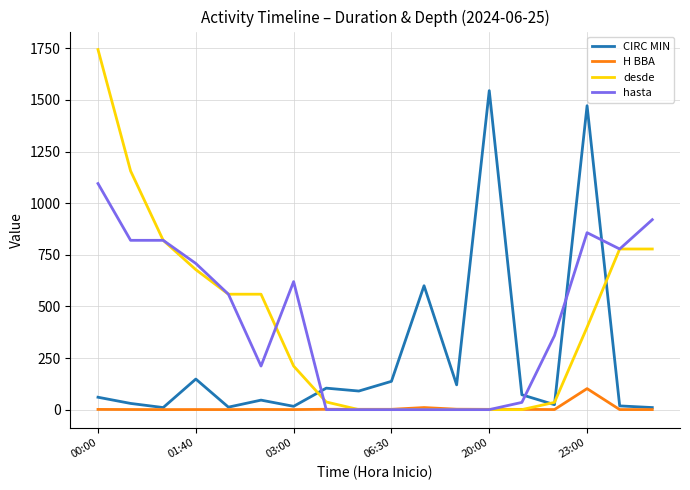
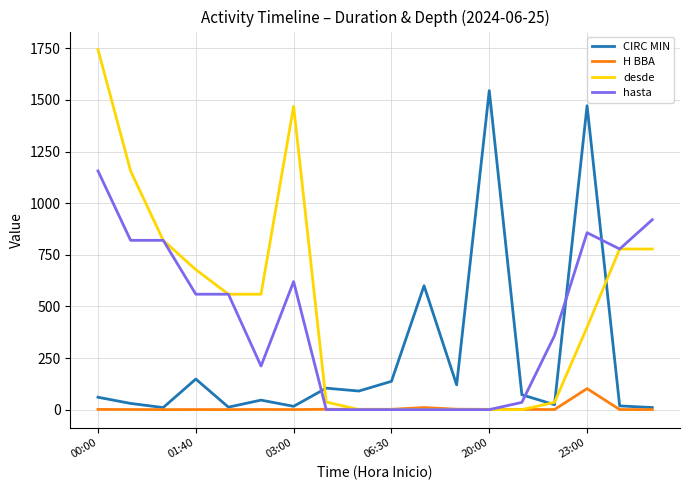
  {
    "CIRC MIN": {
      "00:00": 60,
      "01:40": 150,
      "03:00": 20,
      "06:30": 140,
      "20:00": 1550,
      "23:00": 1470
    },
    "H BBA": {
      "00:00": 0,
      "01:40": 0,
      "03:00": 0,
      "23:00": 100
    },
    "desde": {
      "00:00": 1740,
      "01:40": 680,
-     "03:00": 210,
+     "03:00": 1470,
      "23:00": 400
    },
    "hasta": {
-     "00:00": 1100,
-     "01:40": 710,
+     "00:00": 1160,
+     "01:40": 560,
      "03:00": 620,
      "23:00": 860
    }
  }
